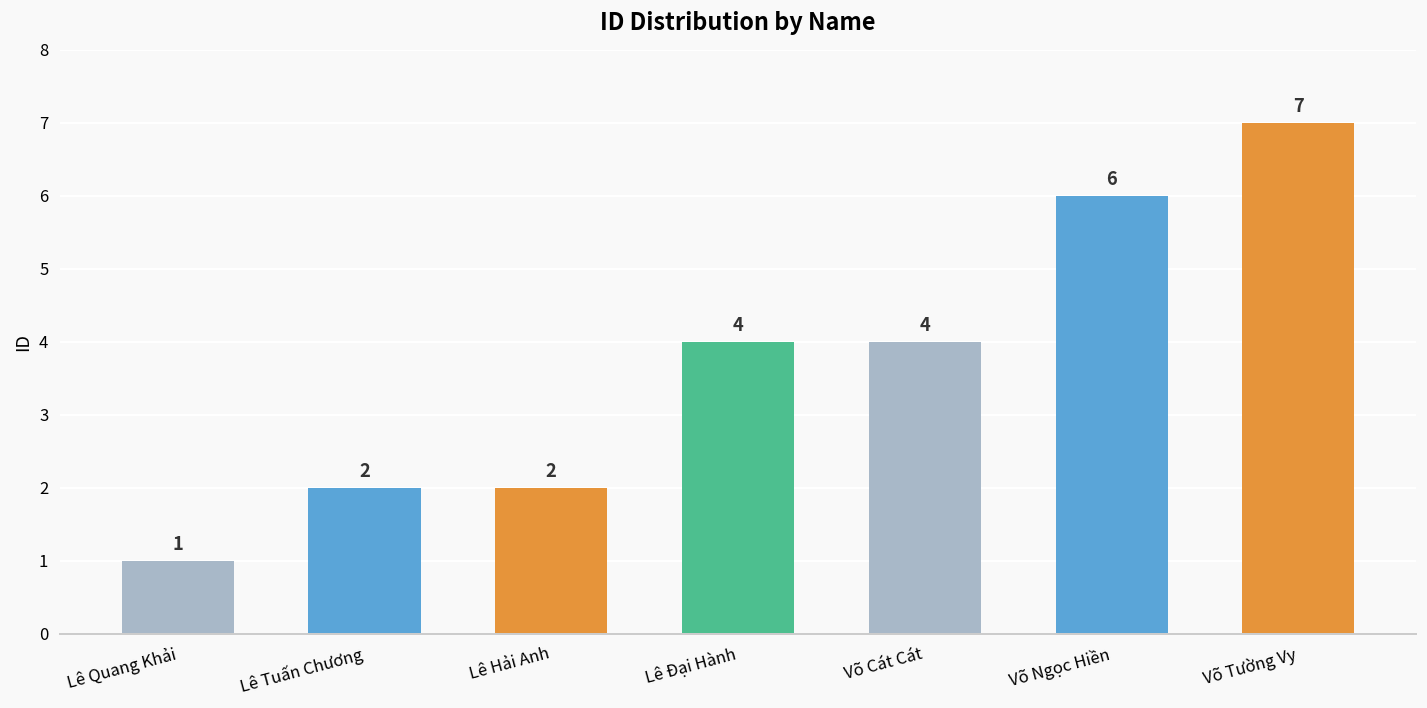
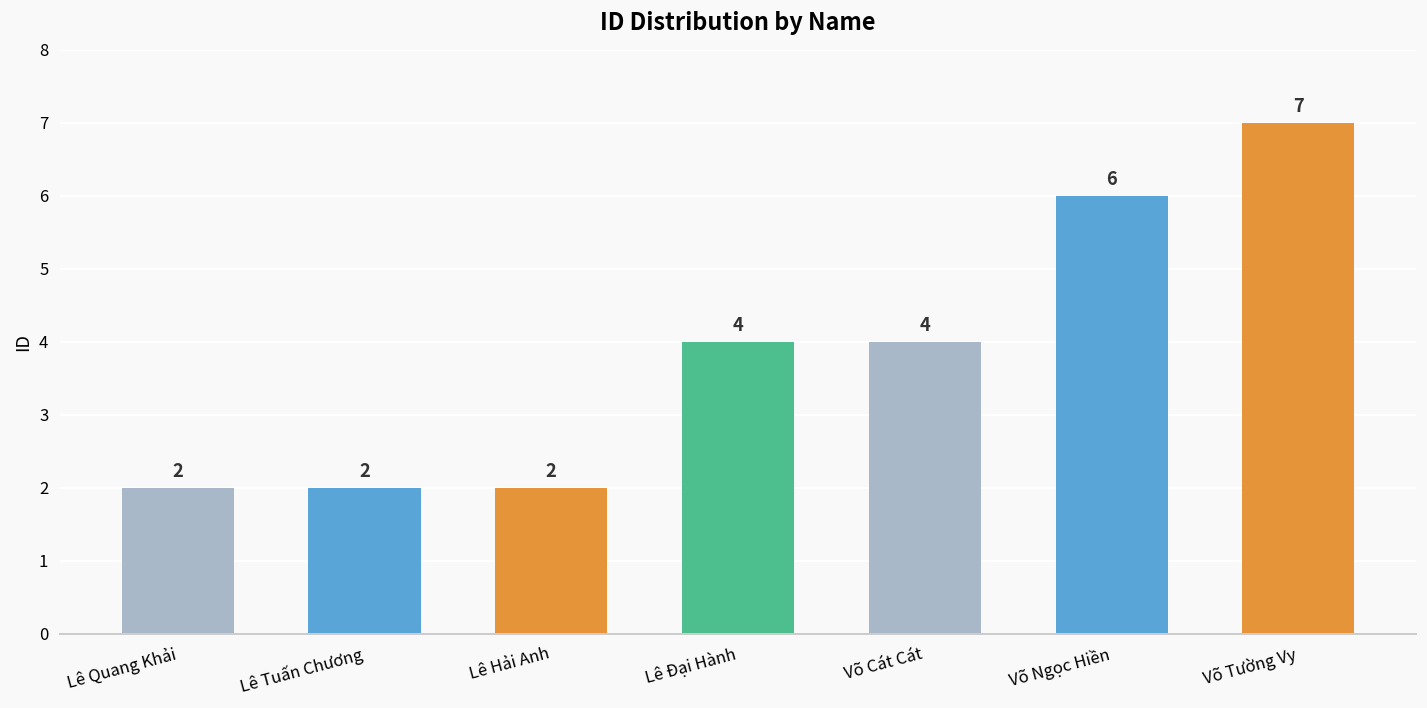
  {
-   "Lê Quang Khải": 1,
+   "Lê Quang Khải": 2,
    "Lê Tuấn Chương": 2,
    "Lê Hải Anh": 2,
    "Lê Ðại Hành": 4,
    "Võ Cát Cát": 4,
    "Võ Ngọc Hiền": 6,
    "Võ Tường Vy": 7
  }
